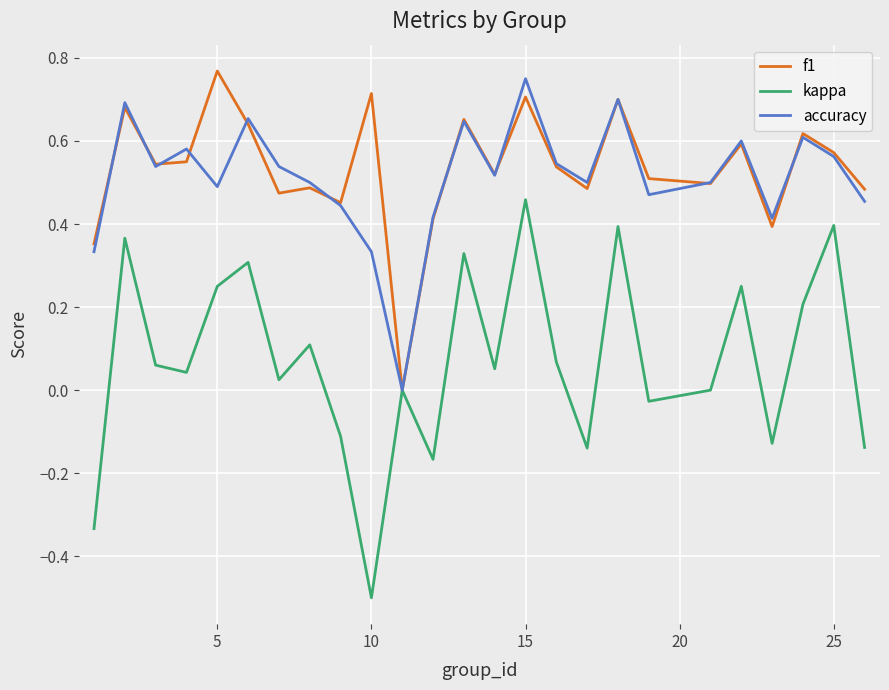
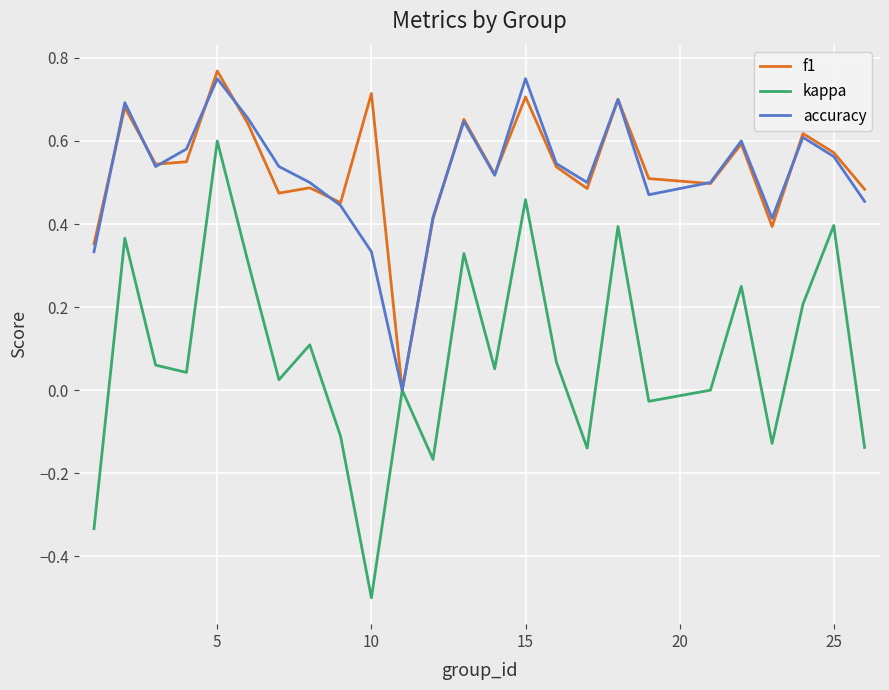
  {
    "f1": {
      "5": 0.77,
      "10": 0.71,
      "15": 0.71,
      "25": 0.57
    },
    "kappa": {
-     "5": 0.25,
+     "5": 0.60,
      "10": -0.50,
      "15": 0.46,
      "25": 0.40
    },
    "accuracy": {
-     "5": 0.49,
+     "5": 0.75,
      "10": 0.33,
      "15": 0.75,
      "25": 0.56
    }
  }
